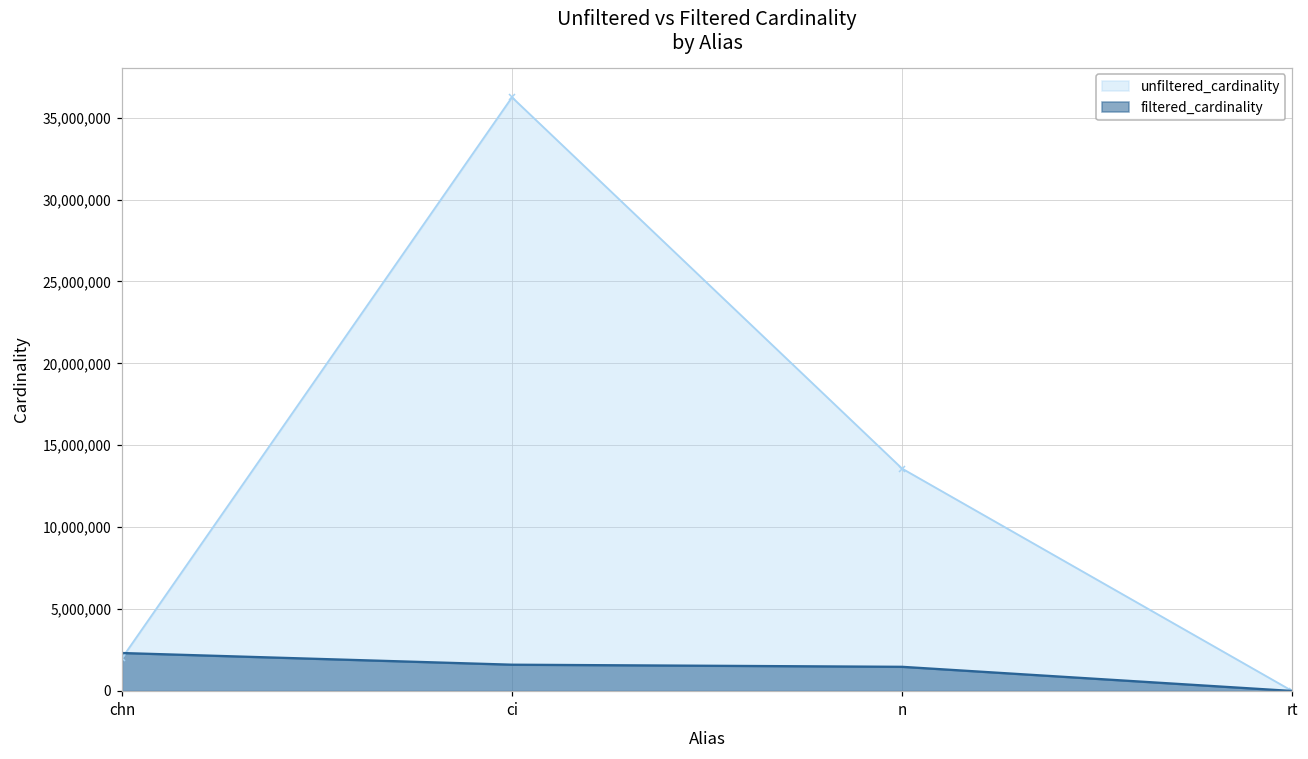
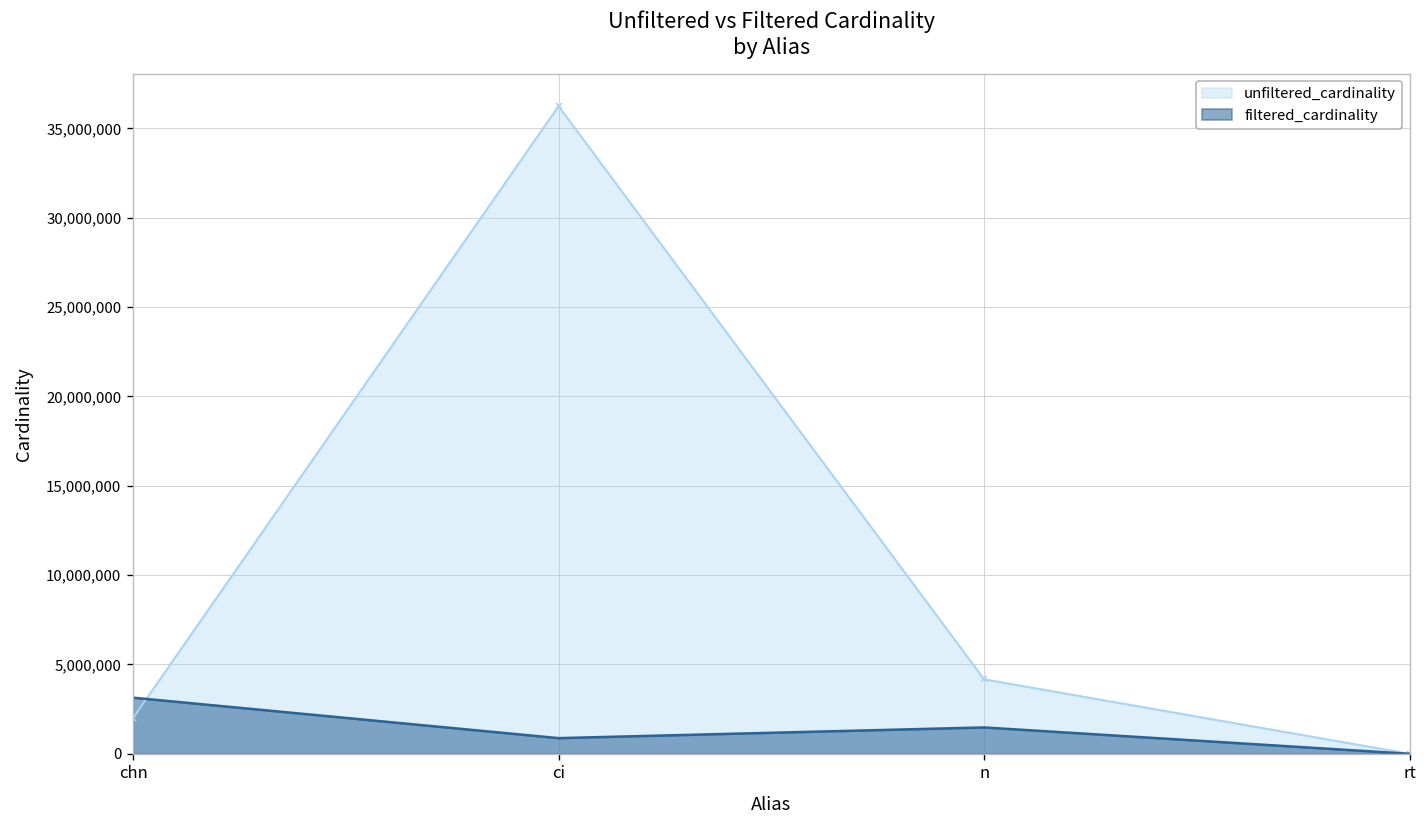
  {
    "unfiltered_cardinality": {
      "chn": "2,000,000",
      "ci": "36,200,000",
-     "n": "13,600,000"
+     "n": "4,200,000"
    },
    "filtered_cardinality": {
-     "chn": "2,300,000",
-     "ci": "1,600,000",
+     "chn": "3,100,000",
+     "ci": "900,000",
      "n": "1,500,000"
    }
  }
